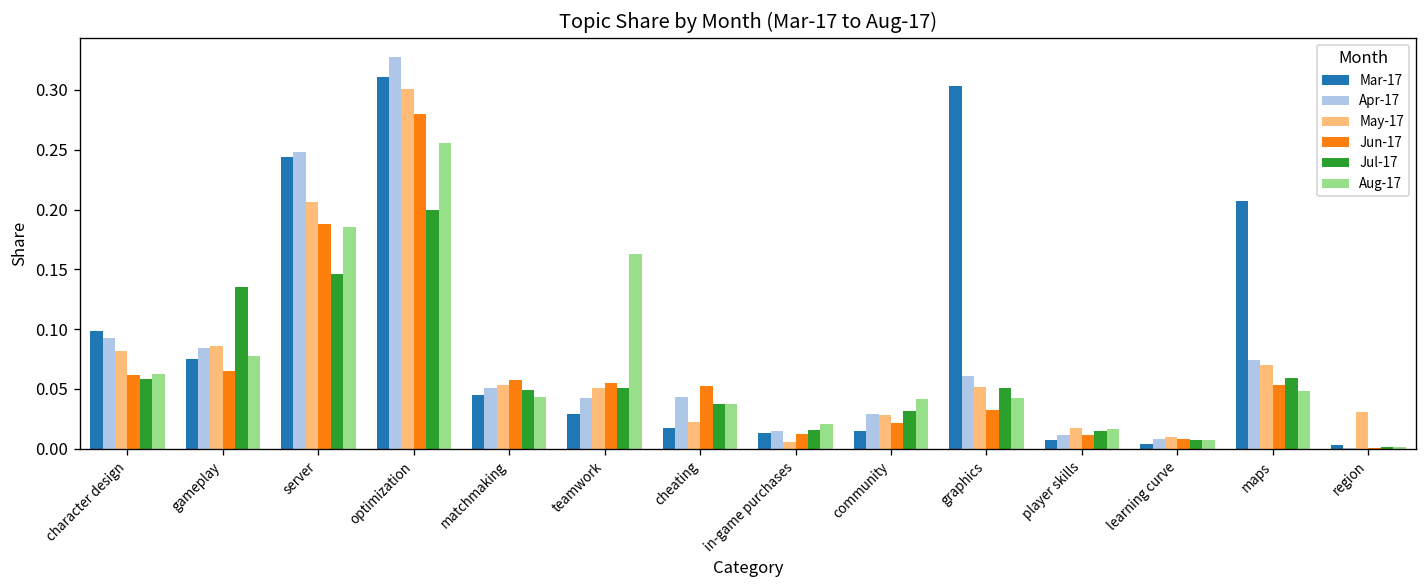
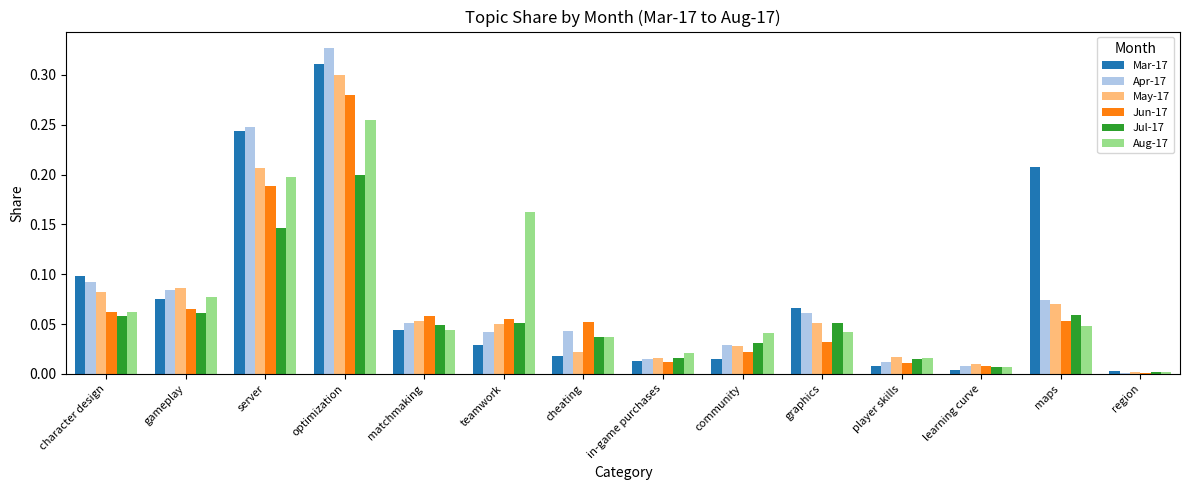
  {
    "Mar-17": {
      "character design": 0.10,
      "gameplay": 0.08,
      "server": 0.24,
      "optimization": 0.31,
      "matchmaking": 0.04,
      "teamwork": 0.03,
      "cheating": 0.02,
      "in-game purchases": 0.01,
      "community": 0.01,
-     "graphics": 0.30,
+     "graphics": 0.07,
      "player skills": 0.01,
      "learning curve": 0.00,
      "maps": 0.21,
      "region": 0.00
    },
    "Apr-17": {
      "character design": 0.09,
      "gameplay": 0.08,
      "server": 0.25,
      "optimization": 0.33,
      "matchmaking": 0.05,
      "teamwork": 0.04,
      "cheating": 0.04,
      "in-game purchases": 0.01,
      "community": 0.03,
      "graphics": 0.06,
      "player skills": 0.01,
      "learning curve": 0.01,
      "maps": 0.07
    },
    "May-17": {
      "character design": 0.08,
      "gameplay": 0.09,
      "server": 0.21,
      "optimization": 0.30,
      "matchmaking": 0.05,
      "teamwork": 0.05,
      "cheating": 0.02,
-     "in-game purchases": 0.01,
+     "in-game purchases": 0.02,
      "community": 0.03,
      "graphics": 0.05,
      "player skills": 0.02,
      "learning curve": 0.01,
      "maps": 0.07,
-     "region": 0.03
+     "region": 0.00
    },
    "Jun-17": {
      "character design": 0.06,
      "gameplay": 0.07,
      "server": 0.19,
      "optimization": 0.28,
      "matchmaking": 0.06,
      "teamwork": 0.06,
      "cheating": 0.05,
      "in-game purchases": 0.01,
      "community": 0.02,
      "graphics": 0.03,
      "player skills": 0.01,
      "learning curve": 0.01,
      "maps": 0.05
    },
    "Jul-17": {
      "character design": 0.06,
-     "gameplay": 0.14,
+     "gameplay": 0.06,
      "server": 0.15,
      "optimization": 0.20,
      "matchmaking": 0.05,
      "teamwork": 0.05,
      "cheating": 0.04,
      "in-game purchases": 0.02,
      "community": 0.03,
      "graphics": 0.05,
      "player skills": 0.01,
      "learning curve": 0.01,
      "maps": 0.06
    },
    "Aug-17": {
      "character design": 0.06,
      "gameplay": 0.08,
-     "server": 0.19,
+     "server": 0.20,
      "optimization": 0.26,
      "matchmaking": 0.04,
      "teamwork": 0.16,
      "cheating": 0.04,
      "in-game purchases": 0.02,
      "community": 0.04,
      "graphics": 0.04,
      "player skills": 0.02,
      "learning curve": 0.01,
      "maps": 0.05
    }
  }
